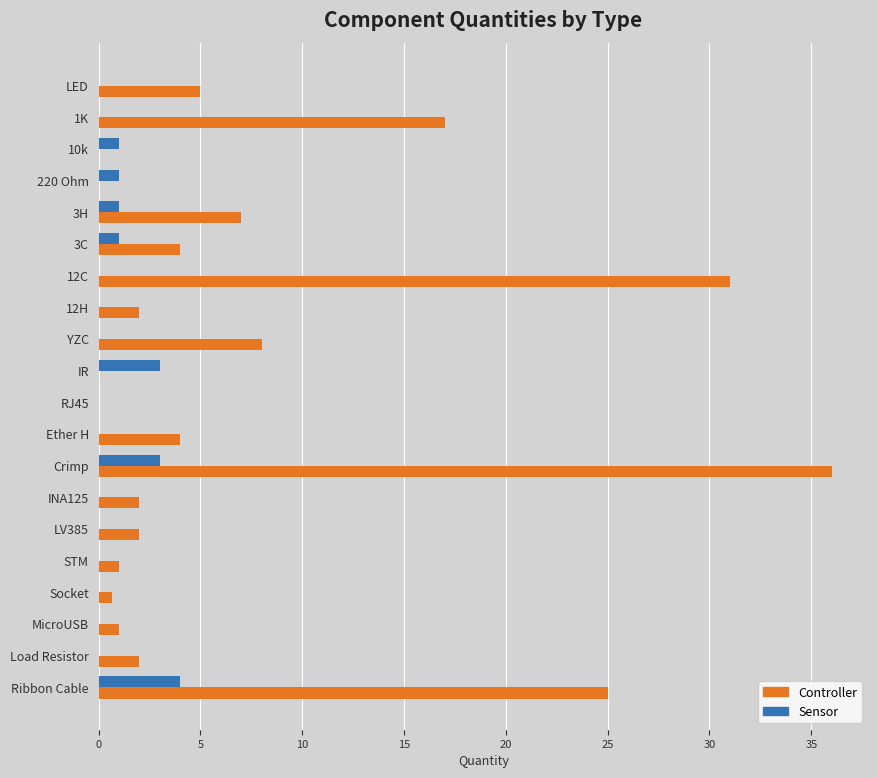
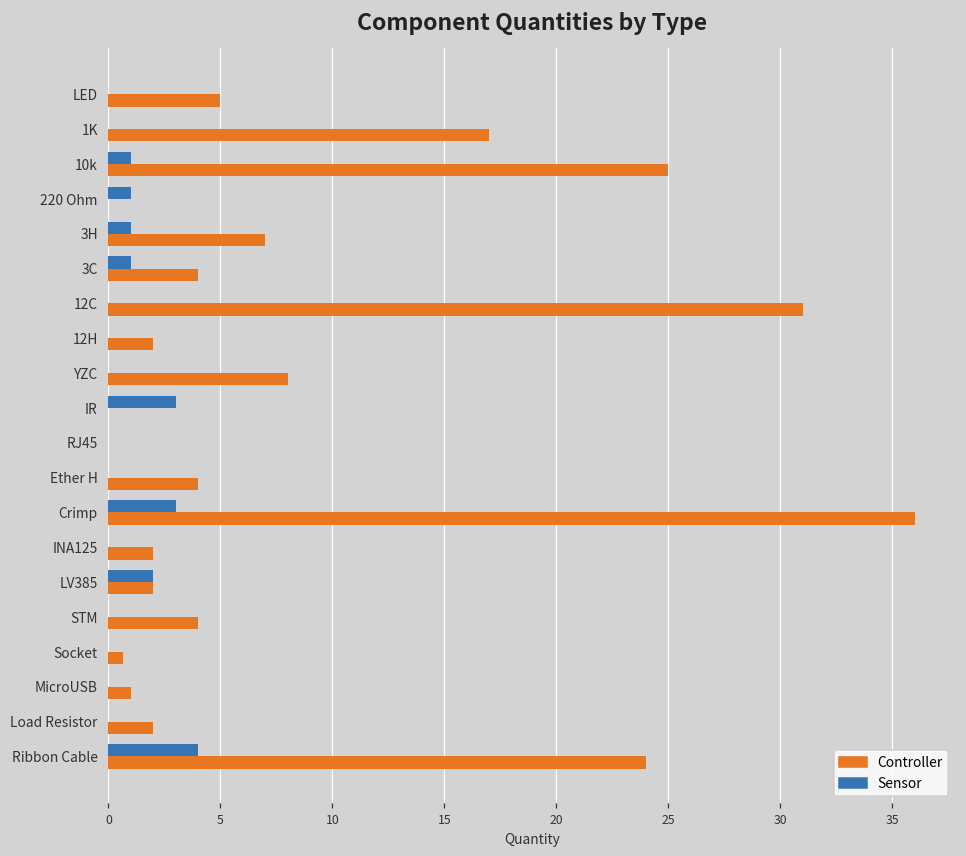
  {
    "Controller": {
      "LED": 5,
      "1K": 17,
-     "10k": 0,
+     "10k": 25,
      "220 Ohm": 0,
      "3H": 7,
      "3C": 4,
      "12C": 31,
      "12H": 2,
      "YZC": 8,
      "IR": 0,
      "RJ45": 0,
      "Ether H": 4,
      "Crimp": 36,
      "INA125": 2,
      "LV385": 2,
-     "STM": 1,
+     "STM": 4,
      "Socket": 0.7,
      "MicroUSB": 1,
      "Load Resistor": 2,
-     "Ribbon Cable": 25
+     "Ribbon Cable": 24
    },
    "Sensor": {
      "LED": 0,
      "1K": 0,
      "10k": 1,
      "220 Ohm": 1,
      "3H": 1,
      "3C": 1,
      "12C": 0,
      "12H": 0,
      "YZC": 0,
      "IR": 3,
      "RJ45": 0,
      "Ether H": 0,
      "Crimp": 3,
      "INA125": 0,
-     "LV385": 0,
+     "LV385": 2,
      "STM": 0,
      "Socket": 0,
      "MicroUSB": 0,
      "Load Resistor": 0,
      "Ribbon Cable": 4
    }
  }
